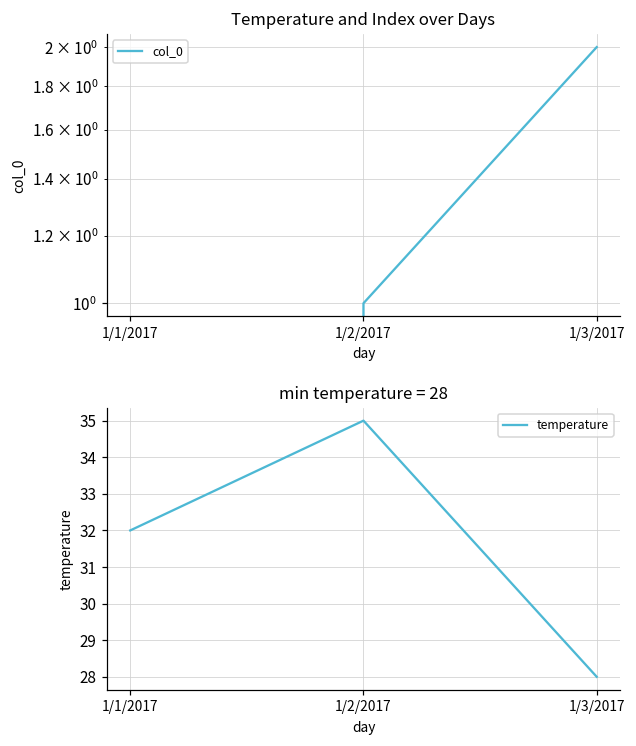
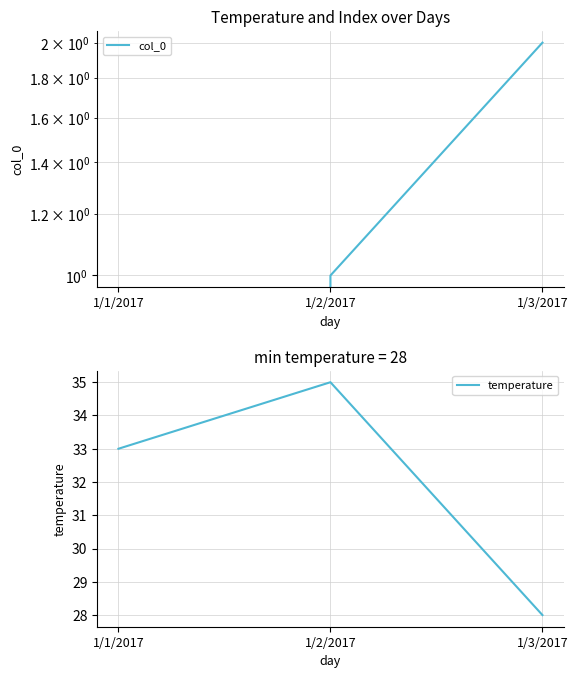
  {
    "min temperature = 28": {
-     "1/1/2017": 32,
+     "1/1/2017": 33,
      "1/2/2017": 35,
      "1/3/2017": 28
    }
  }
